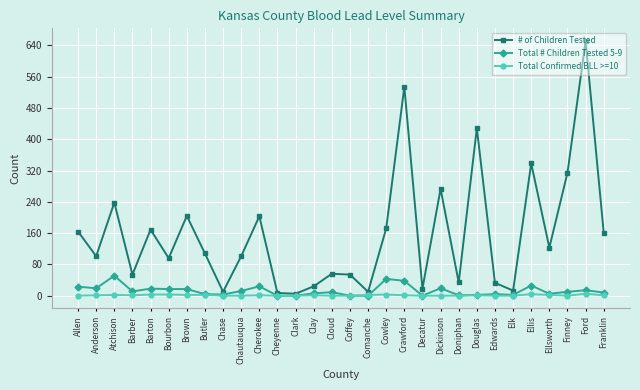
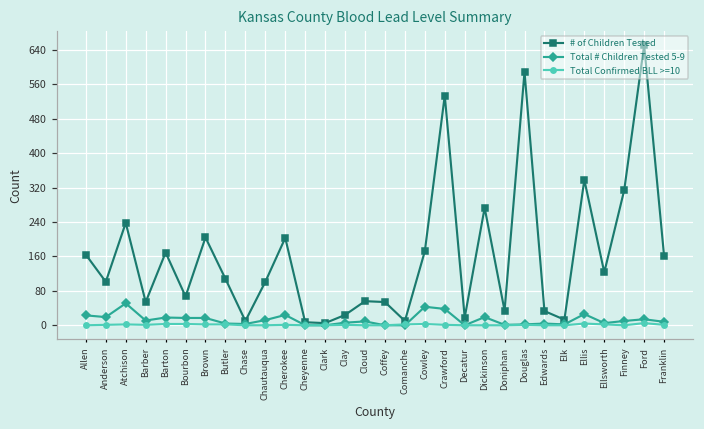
  {
    "# of Children Tested": {
      "Allen": 160,
      "Anderson": 100,
      "Atchison": 240,
      "Barber": 50,
      "Barton": 170,
-     "Bourbon": 100,
+     "Bourbon": 70,
      "Brown": 200,
      "Butler": 110,
      "Chase": 10,
      "Chautauqua": 100,
      "Cherokee": 200,
      "Cheyenne": 10,
      "Clay": 20,
      "Cloud": 60,
      "Coffey": 50,
      "Comanche": 10,
      "Cowley": 170,
      "Crawford": 530,
      "Decatur": 20,
      "Dickinson": 270,
      "Doniphan": 30,
-     "Douglas": 430,
+     "Douglas": 590,
      "Edwards": 30,
      "Elk": 10,
      "Ellis": 340,
      "Ellsworth": 120,
      "Finney": 310,
      "Franklin": 160
    },
    "Total # Children Tested 5-9": {
      "Allen": 20,
      "Anderson": 20,
      "Atchison": 50,
      "Barber": 10,
      "Barton": 20,
      "Bourbon": 20,
      "Brown": 20,
      "Chautauqua": 10,
      "Cherokee": 20,
      "Cloud": 10,
      "Cowley": 40,
      "Crawford": 40,
      "Dickinson": 20,
      "Ellis": 30,
      "Finney": 10,
      "Ford": 10,
      "Franklin": 10
    },
    "Total Confirmed BLL >=10": {
      "Allen": 0,
      "Anderson": 0,
      "Atchison": 0,
      "Barber": 0,
      "Barton": 0,
      "Bourbon": 0,
      "Brown": 0,
      "Chautauqua": 0,
      "Cherokee": 0,
      "Cloud": 0,
      "Cowley": 0,
      "Crawford": 0,
      "Dickinson": 0,
      "Ellis": 0,
      "Finney": 0,
      "Ford": 10,
      "Franklin": 0
    }
  }
